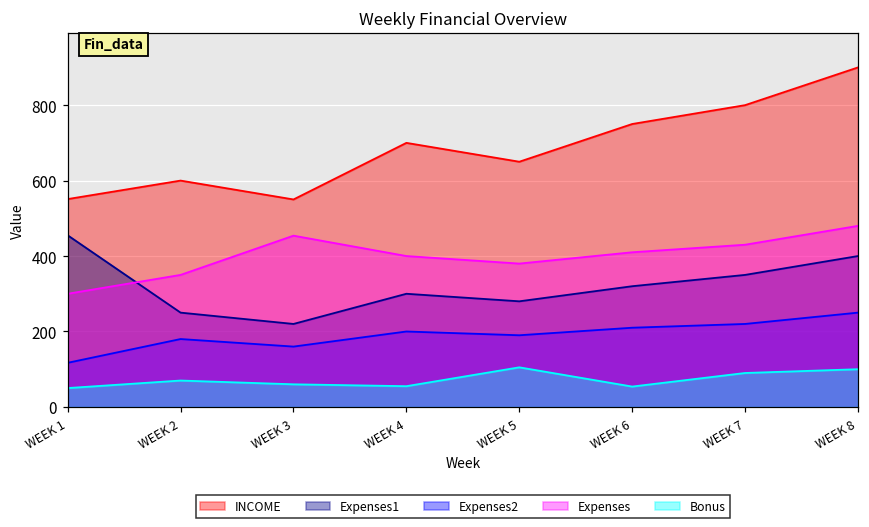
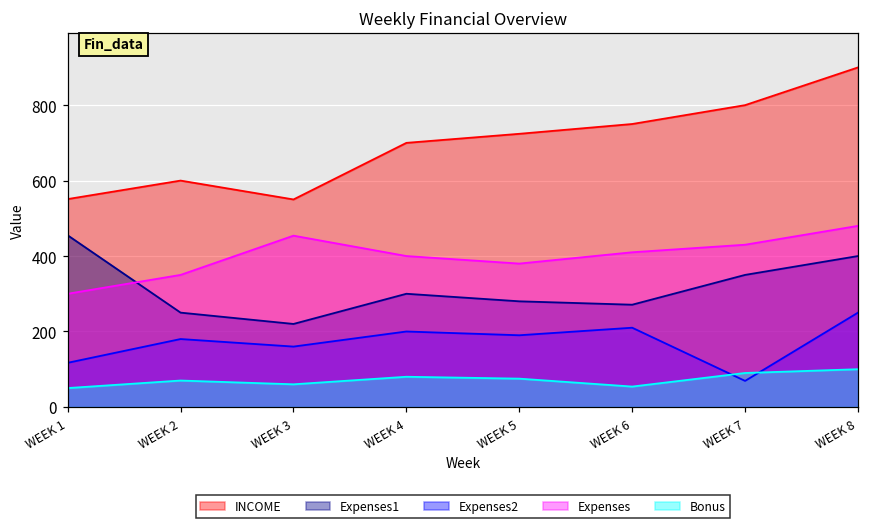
  {
    "INCOME": {
      "WEEK 1": 550,
      "WEEK 2": 600,
      "WEEK 3": 550,
      "WEEK 4": 700,
-     "WEEK 5": 650,
+     "WEEK 5": 720,
      "WEEK 6": 750,
      "WEEK 7": 800,
      "WEEK 8": 900
    },
    "Expenses1": {
      "WEEK 1": 460,
      "WEEK 2": 250,
      "WEEK 3": 220,
      "WEEK 4": 300,
      "WEEK 5": 280,
-     "WEEK 6": 320,
+     "WEEK 6": 270,
      "WEEK 7": 350,
      "WEEK 8": 400
    },
    "Expenses2": {
      "WEEK 1": 120,
      "WEEK 2": 180,
      "WEEK 3": 160,
      "WEEK 4": 200,
      "WEEK 5": 190,
      "WEEK 6": 210,
-     "WEEK 7": 220,
+     "WEEK 7": 70,
      "WEEK 8": 250
    },
    "Expenses": {
      "WEEK 1": 300,
      "WEEK 2": 350,
      "WEEK 3": 450,
      "WEEK 4": 400,
      "WEEK 5": 380,
      "WEEK 6": 410,
      "WEEK 7": 430,
      "WEEK 8": 480
    },
    "Bonus": {
      "WEEK 1": 50,
      "WEEK 2": 70,
      "WEEK 3": 60,
-     "WEEK 4": 60,
-     "WEEK 5": 110,
+     "WEEK 4": 80,
+     "WEEK 5": 80,
      "WEEK 6": 50,
      "WEEK 7": 90,
      "WEEK 8": 100
    }
  }
